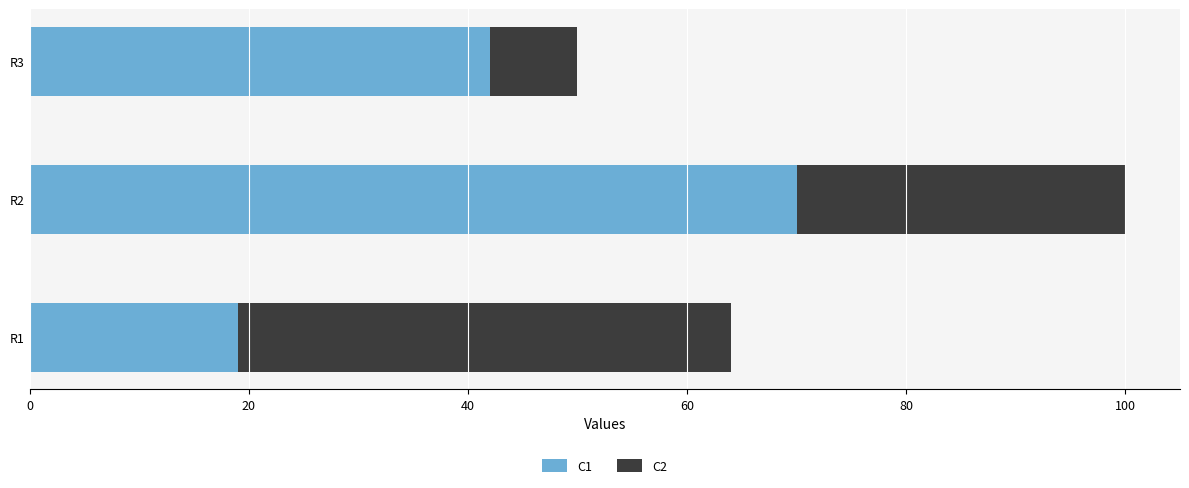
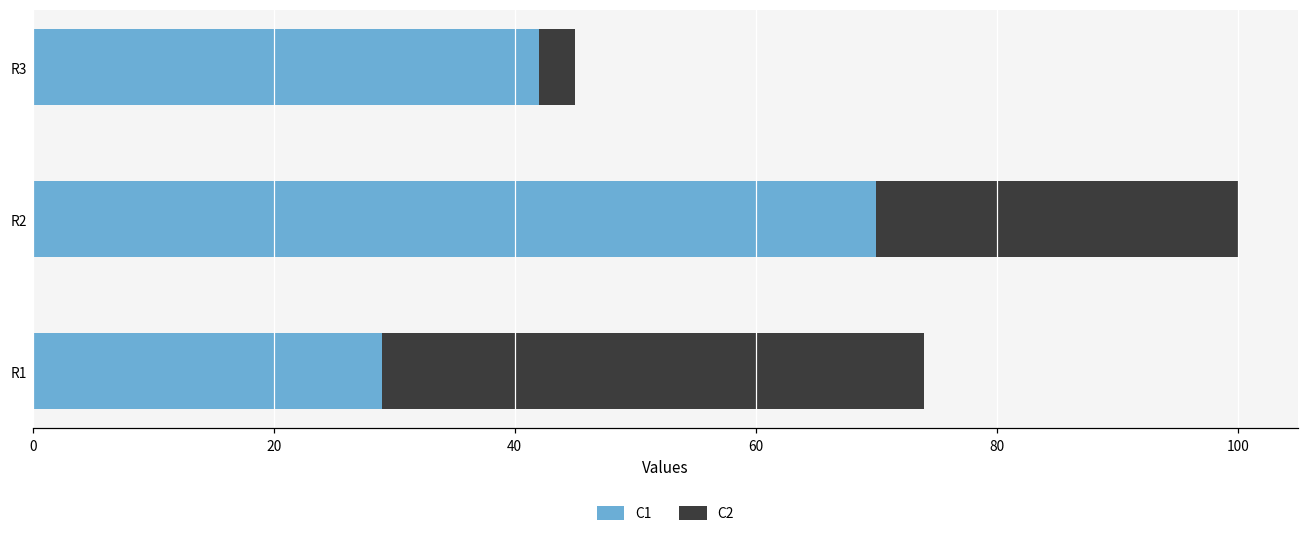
  {
    "C1": {
      "R3": 42,
      "R2": 70,
-     "R1": 19
+     "R1": 29
    },
    "C2": {
-     "R3": 8,
+     "R3": 3,
      "R2": 30,
      "R1": 45
    }
  }
